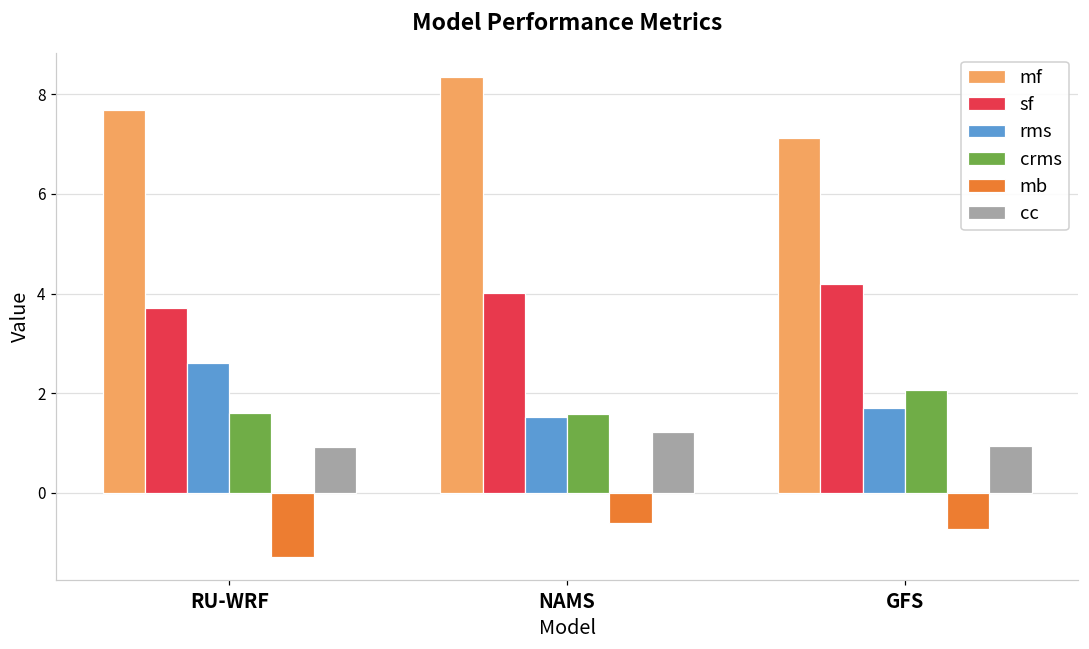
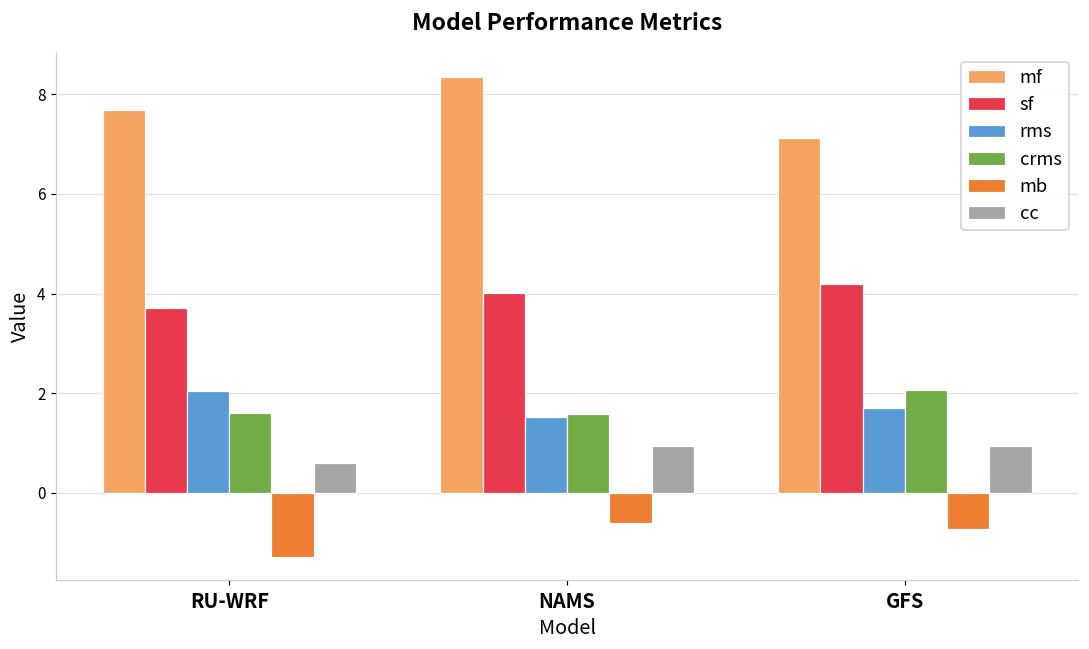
  {
    "mf": {
      "RU-WRF": 7.7,
      "NAMS": 8.4,
      "GFS": 7.1
    },
    "sf": {
      "RU-WRF": 3.7,
      "NAMS": 4.0,
      "GFS": 4.2
    },
    "rms": {
-     "RU-WRF": 2.6,
+     "RU-WRF": 2.0,
      "NAMS": 1.5,
      "GFS": 1.7
    },
    "crms": {
      "RU-WRF": 1.6,
      "NAMS": 1.6,
      "GFS": 2.1
    },
    "mb": {
      "RU-WRF": -1.3,
      "NAMS": -0.6,
      "GFS": -0.7
    },
    "cc": {
-     "RU-WRF": 0.9,
-     "NAMS": 1.2,
+     "RU-WRF": 0.6,
+     "NAMS": 0.9,
      "GFS": 0.9
    }
  }
